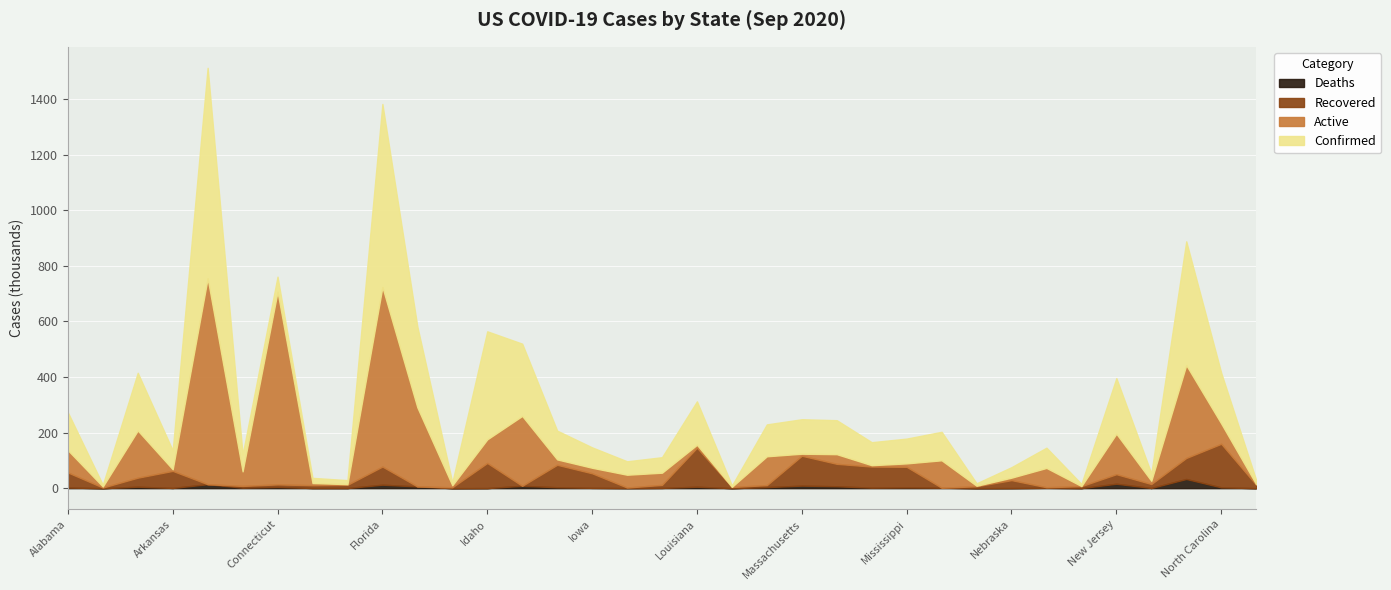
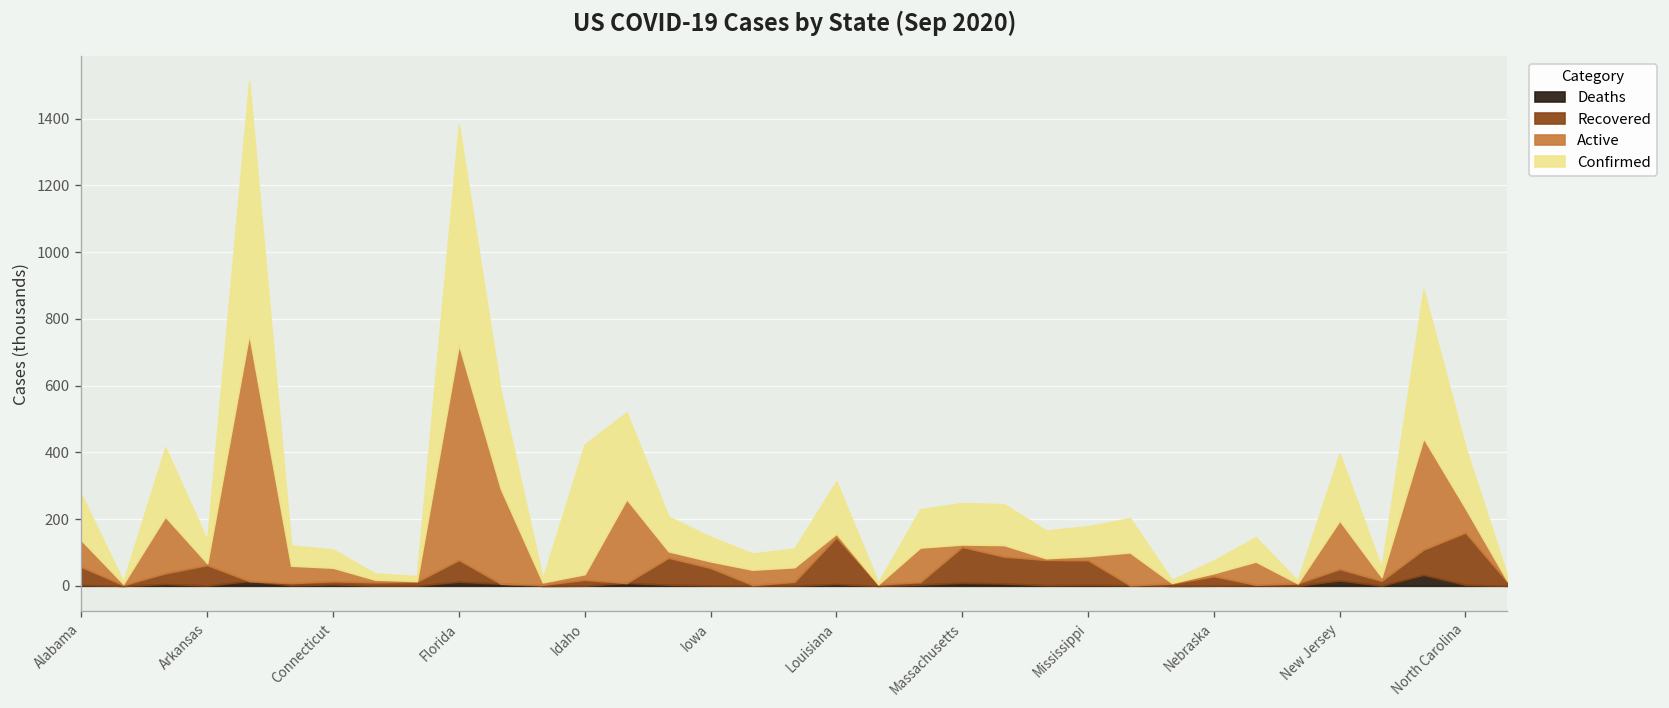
  {
    "Deaths": {
      "Florida": 10,
      "Massachusetts": 10,
      "New Jersey": 20
    },
    "Recovered": {
      "Alabama": 50,
      "Florida": 70,
-     "Idaho": 90,
+     "Idaho": 20,
      "Iowa": 50,
      "Louisiana": 140,
      "Mississippi": 70,
      "New Jersey": 30,
      "North Carolina": 160
    },
    "Active": {
      "Alabama": 80,
-     "Connecticut": 690,
+     "Connecticut": 40,
      "Florida": 650,
-     "Idaho": 80,
+     "Idaho": 20,
      "Iowa": 20,
      "Louisiana": 10,
      "Mississippi": 10,
      "New Jersey": 150,
      "North Carolina": 70
    },
    "Confirmed": {
      "Alabama": 140,
      "Arkansas": 70,
      "Connecticut": 50,
      "Florida": 660,
      "Idaho": 390,
      "Iowa": 70,
      "Louisiana": 160,
      "Massachusetts": 120,
      "Mississippi": 90,
      "Nebraska": 40,
      "New Jersey": 200,
      "North Carolina": 180
    }
  }
